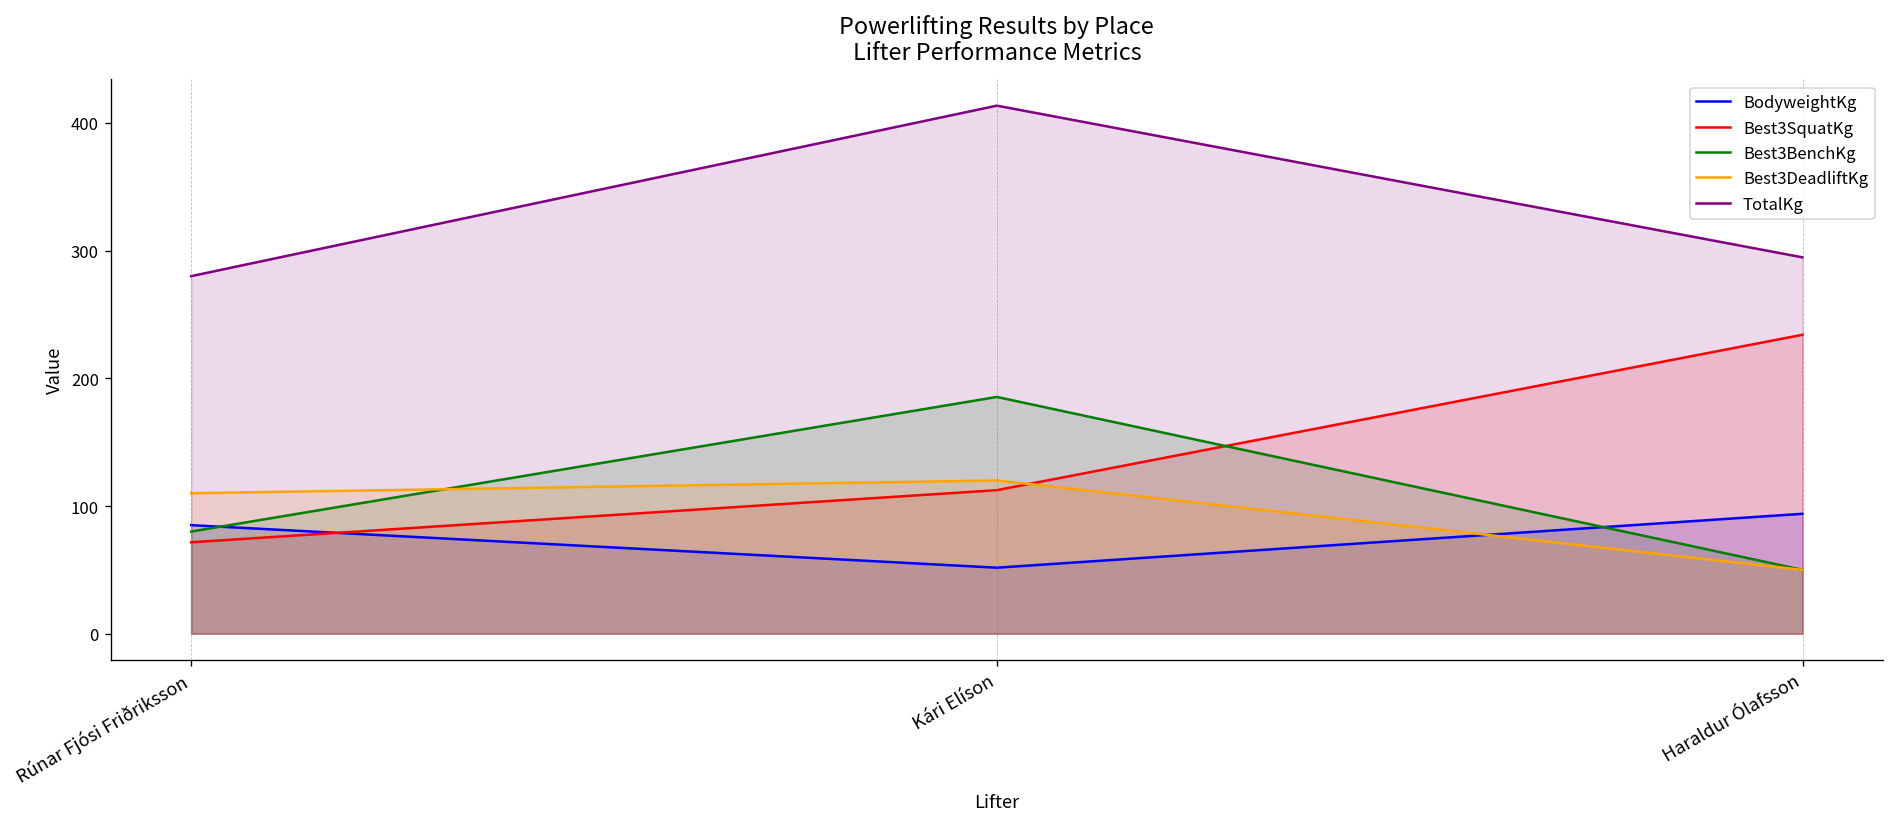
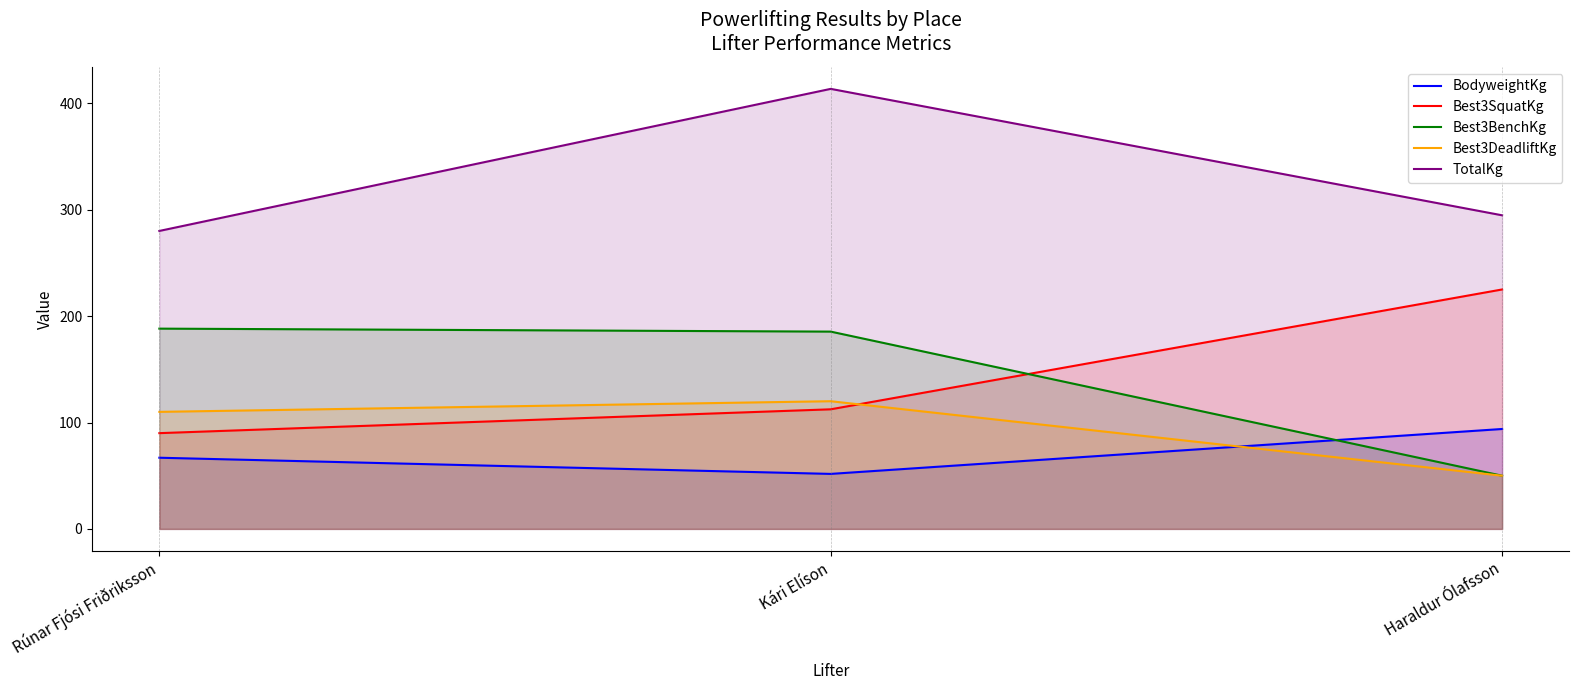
  {
    "BodyweightKg": {
-     "Rúnar Fjósi Friðriksson": 85,
+     "Rúnar Fjósi Friðriksson": 67,
      "Kári Elíson": 52,
      "Haraldur Ólafsson": 94
    },
    "Best3SquatKg": {
-     "Rúnar Fjósi Friðriksson": 72,
+     "Rúnar Fjósi Friðriksson": 90,
      "Kári Elíson": 112,
-     "Haraldur Ólafsson": 234
+     "Haraldur Ólafsson": 225
    },
    "Best3BenchKg": {
-     "Rúnar Fjósi Friðriksson": 80,
+     "Rúnar Fjósi Friðriksson": 188,
      "Kári Elíson": 185
    },
    "Best3DeadliftKg": {
      "Rúnar Fjósi Friðriksson": 110,
      "Kári Elíson": 120
    },
    "TotalKg": {
      "Rúnar Fjósi Friðriksson": 280,
      "Kári Elíson": 414,
      "Haraldur Ólafsson": 295
    }
  }
